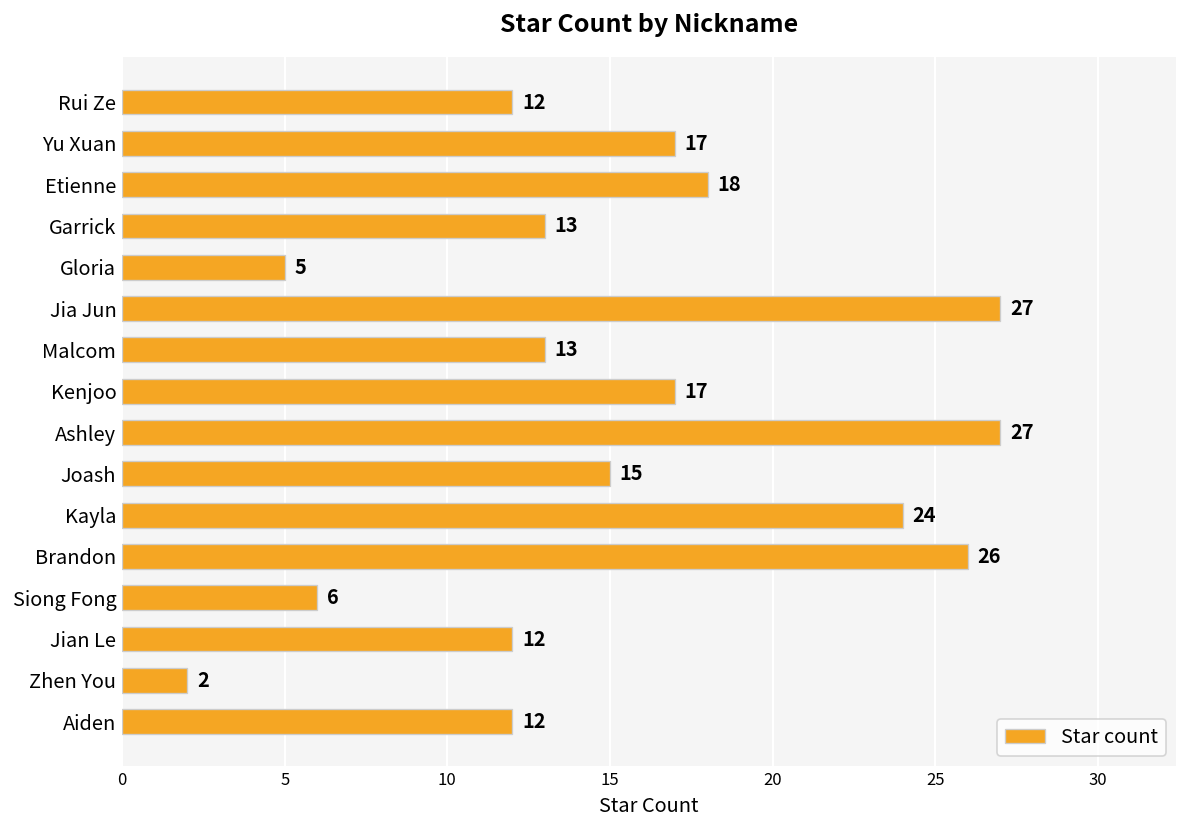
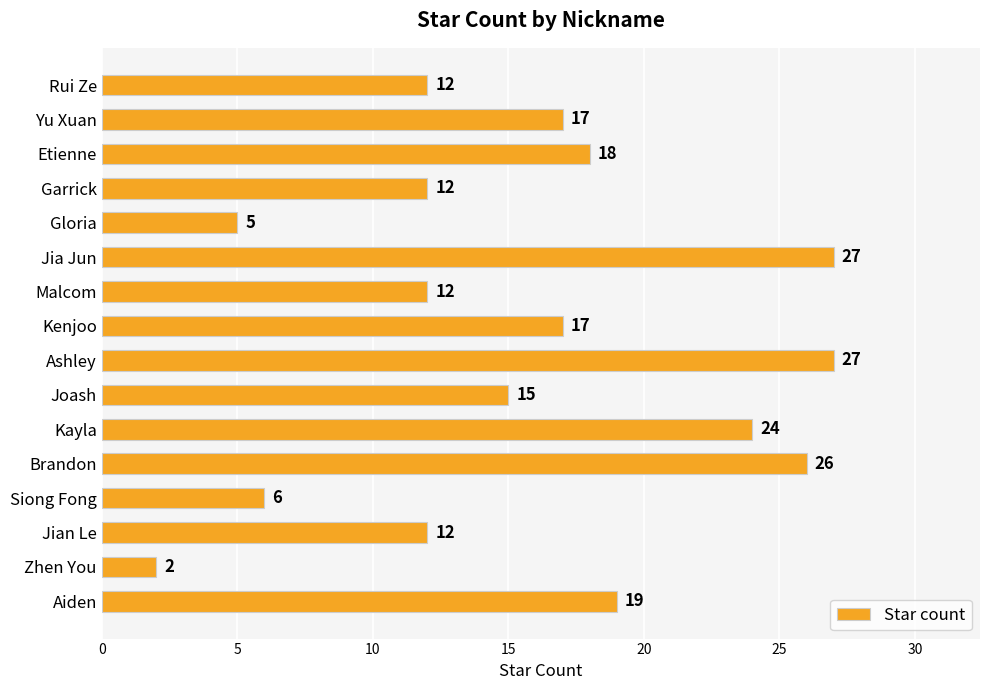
  {
    "Rui Ze": 12,
    "Yu Xuan": 17,
    "Etienne": 18,
-   "Garrick": 13,
+   "Garrick": 12,
    "Gloria": 5,
    "Jia Jun": 27,
-   "Malcom": 13,
+   "Malcom": 12,
    "Kenjoo": 17,
    "Ashley": 27,
    "Joash": 15,
    "Kayla": 24,
    "Brandon": 26,
    "Siong Fong": 6,
    "Jian Le": 12,
    "Zhen You": 2,
-   "Aiden": 12
+   "Aiden": 19
  }
